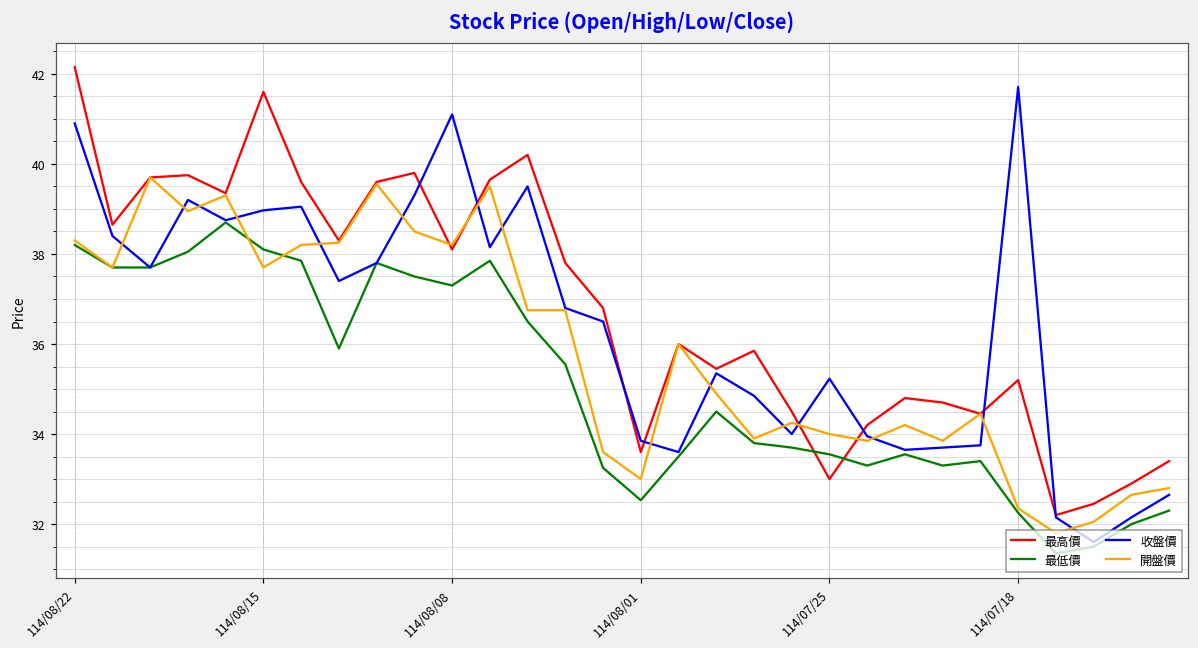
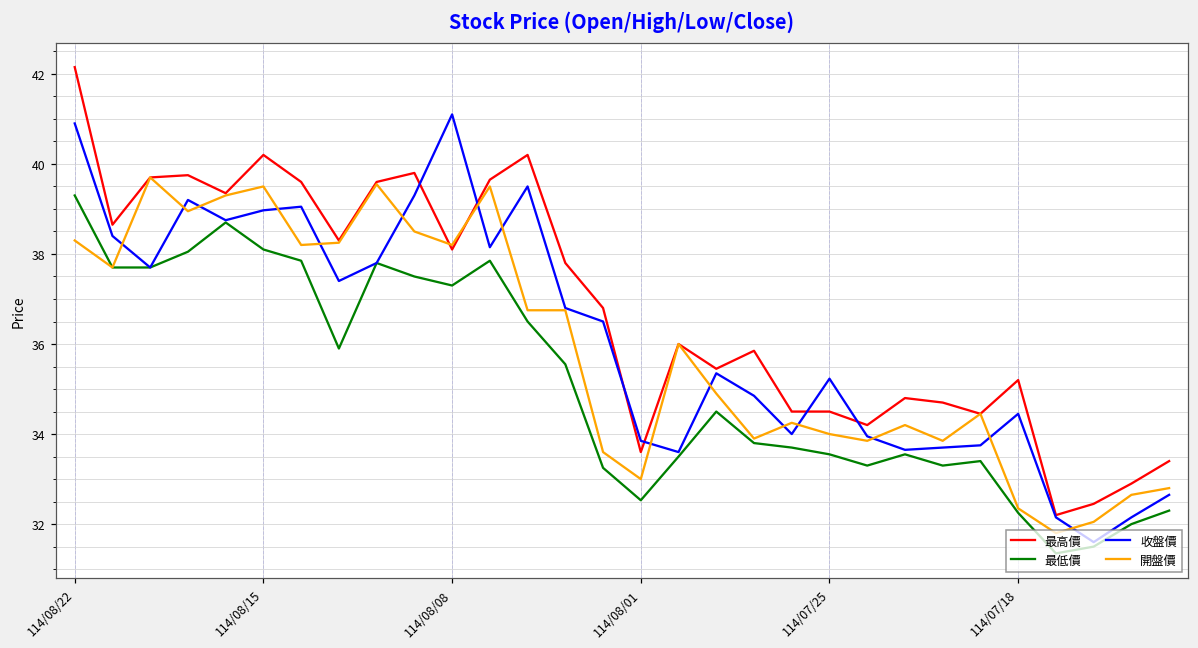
  {
    "最高價": {
      "114/08/22": 42.2,
-     "114/08/15": 41.6,
+     "114/08/15": 40.2,
      "114/08/08": 38.1,
      "114/08/01": 33.6,
-     "114/07/25": 33.0,
+     "114/07/25": 34.5,
      "114/07/18": 35.2
    },
    "最低價": {
-     "114/08/22": 38.2,
+     "114/08/22": 39.3,
      "114/08/15": 38.1,
      "114/08/08": 37.3,
      "114/08/01": 32.5,
      "114/07/25": 33.6,
      "114/07/18": 32.3
    },
    "收盤價": {
      "114/08/22": 40.9,
      "114/08/15": 39.0,
      "114/08/08": 41.1,
      "114/08/01": 33.9,
      "114/07/25": 35.2,
-     "114/07/18": 41.7
+     "114/07/18": 34.5
    },
    "開盤價": {
      "114/08/22": 38.3,
-     "114/08/15": 37.7,
+     "114/08/15": 39.5,
      "114/08/08": 38.2,
      "114/08/01": 33.0,
      "114/07/25": 34.0,
      "114/07/18": 32.4
    }
  }
